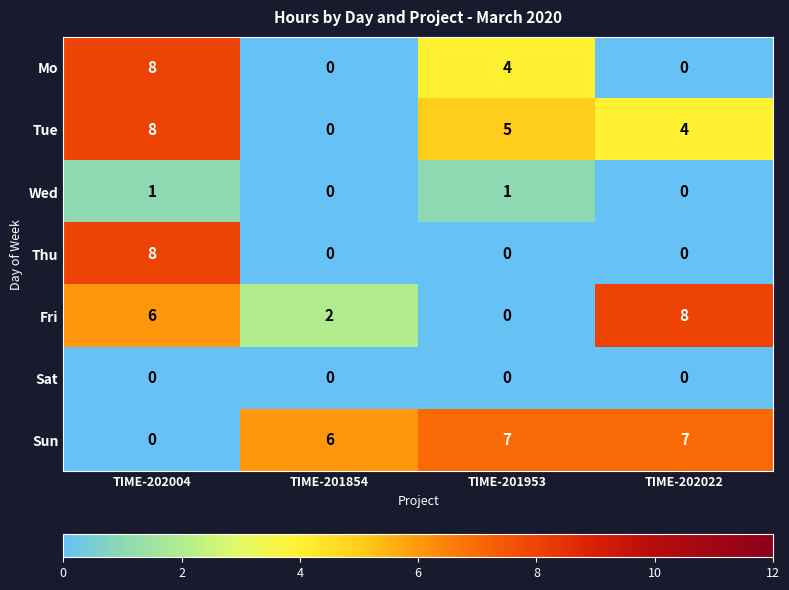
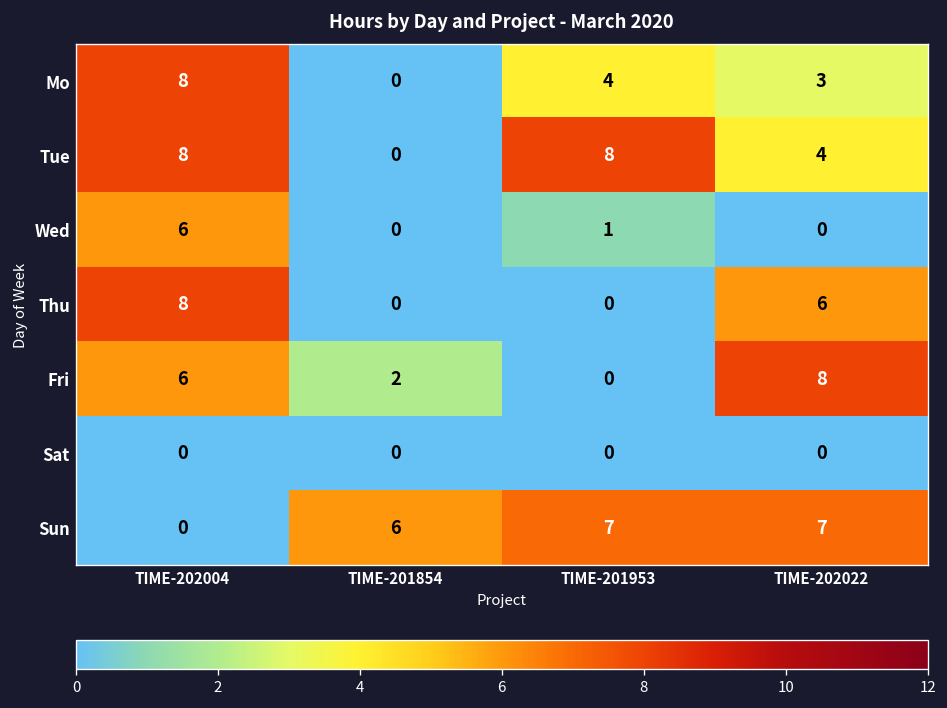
  {
    "Mo": {
      "TIME-202004": 8,
      "TIME-201854": 0,
      "TIME-201953": 4,
-     "TIME-202022": 0
+     "TIME-202022": 3
    },
    "Tue": {
      "TIME-202004": 8,
      "TIME-201854": 0,
-     "TIME-201953": 5,
+     "TIME-201953": 8,
      "TIME-202022": 4
    },
    "Wed": {
-     "TIME-202004": 1,
+     "TIME-202004": 6,
      "TIME-201854": 0,
      "TIME-201953": 1,
      "TIME-202022": 0
    },
    "Thu": {
      "TIME-202004": 8,
      "TIME-201854": 0,
      "TIME-201953": 0,
-     "TIME-202022": 0
+     "TIME-202022": 6
    },
    "Fri": {
      "TIME-202004": 6,
      "TIME-201854": 2,
      "TIME-201953": 0,
      "TIME-202022": 8
    },
    "Sat": {
      "TIME-202004": 0,
      "TIME-201854": 0,
      "TIME-201953": 0,
      "TIME-202022": 0
    },
    "Sun": {
      "TIME-202004": 0,
      "TIME-201854": 6,
      "TIME-201953": 7,
      "TIME-202022": 7
    }
  }
